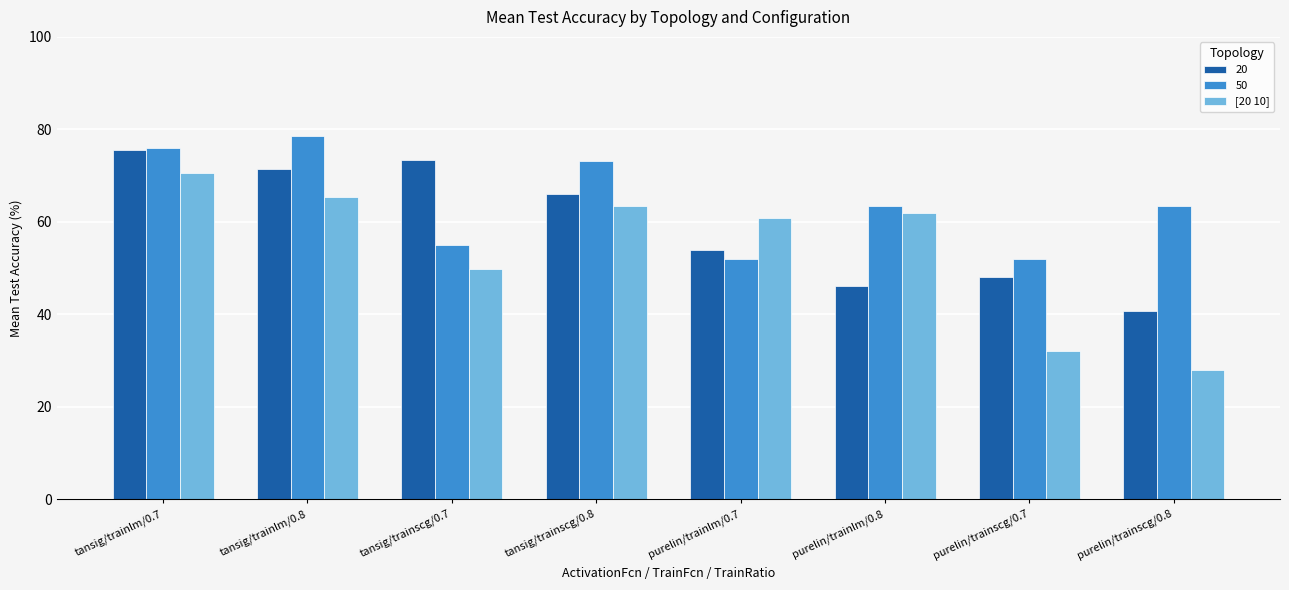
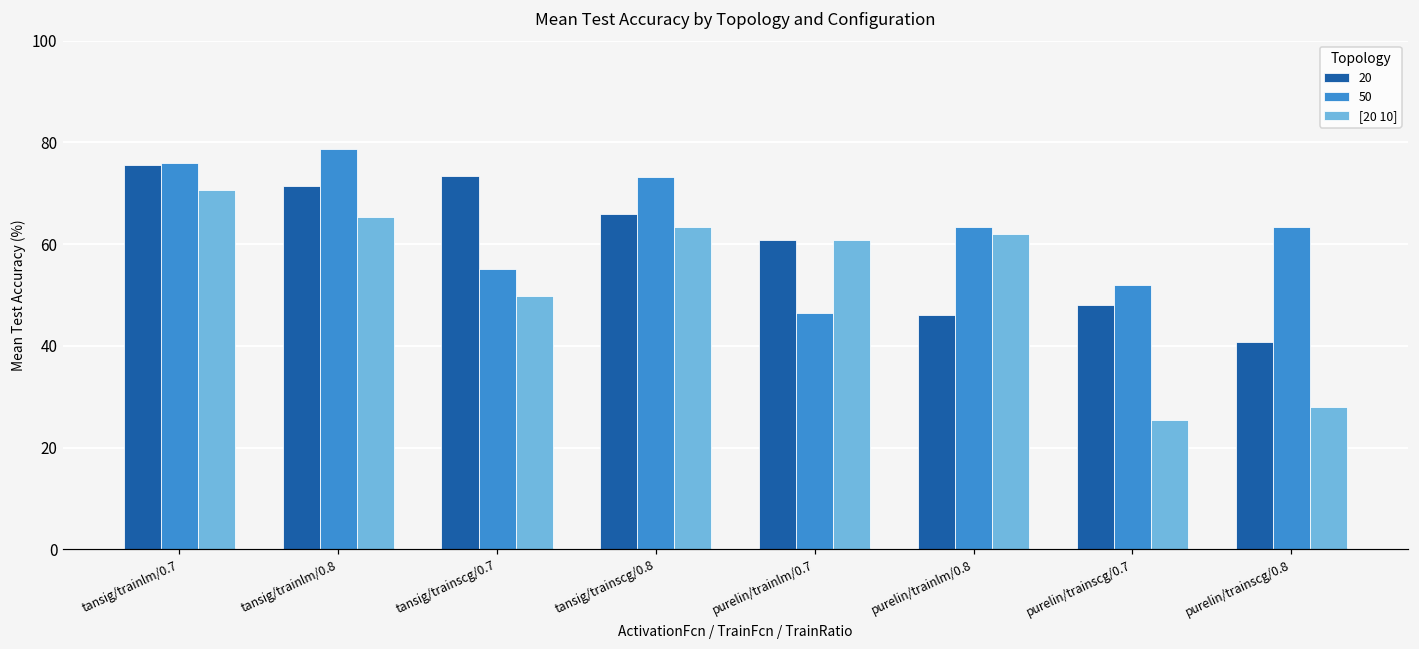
  {
    "20": {
      "tansig/trainlm/0.7": 76,
      "tansig/trainlm/0.8": 71,
      "tansig/trainscg/0.7": 73,
      "tansig/trainscg/0.8": 66,
-     "purelin/trainlm/0.7": 54,
+     "purelin/trainlm/0.7": 61,
      "purelin/trainlm/0.8": 46,
      "purelin/trainscg/0.7": 48,
      "purelin/trainscg/0.8": 41
    },
    "50": {
      "tansig/trainlm/0.7": 76,
      "tansig/trainlm/0.8": 79,
      "tansig/trainscg/0.7": 55,
      "tansig/trainscg/0.8": 73,
-     "purelin/trainlm/0.7": 52,
+     "purelin/trainlm/0.7": 47,
      "purelin/trainlm/0.8": 63,
      "purelin/trainscg/0.7": 52,
      "purelin/trainscg/0.8": 63
    },
    "[20 10]": {
      "tansig/trainlm/0.7": 71,
      "tansig/trainlm/0.8": 65,
      "tansig/trainscg/0.7": 50,
      "tansig/trainscg/0.8": 63,
      "purelin/trainlm/0.7": 61,
      "purelin/trainlm/0.8": 62,
-     "purelin/trainscg/0.7": 32,
+     "purelin/trainscg/0.7": 25,
      "purelin/trainscg/0.8": 28
    }
  }
